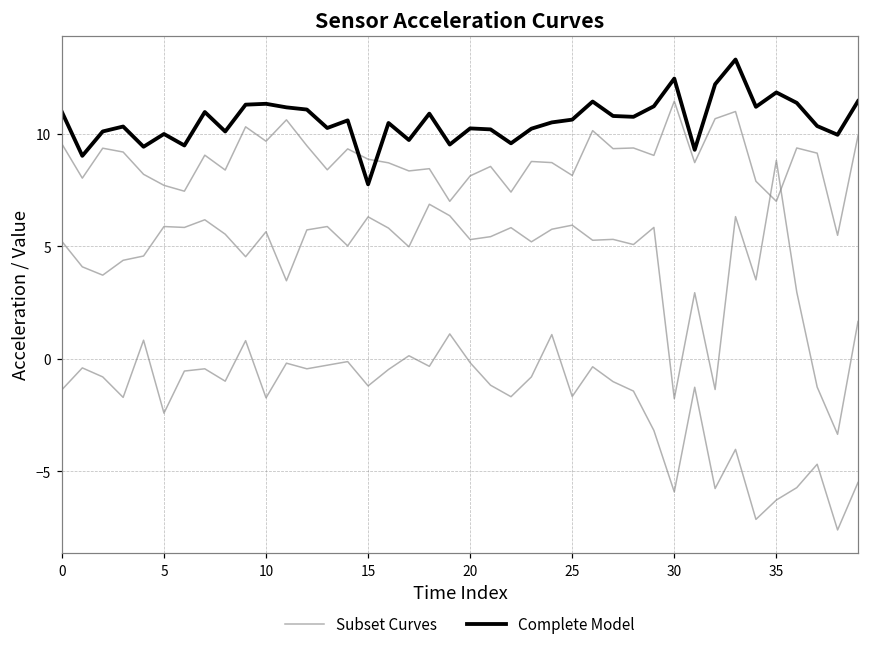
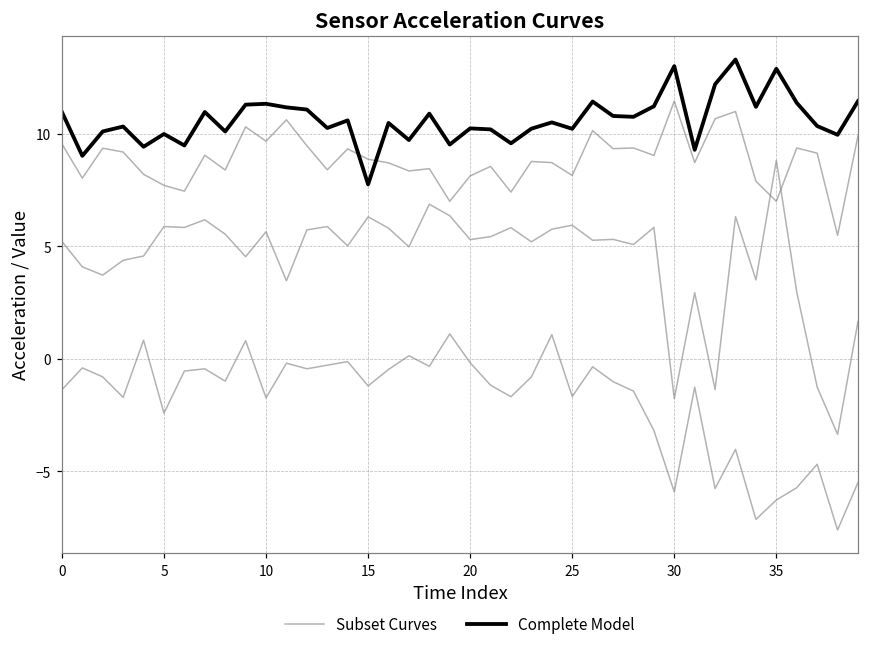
  {
    "Complete Model": {
      "0": 11.0,
      "5": 10.0,
      "10": 11.3,
      "15": 7.8,
      "20": 10.2,
-     "25": 10.6,
-     "30": 12.5,
-     "35": 11.8
+     "25": 10.2,
+     "30": 13.0,
+     "35": 12.9
    }
  }
